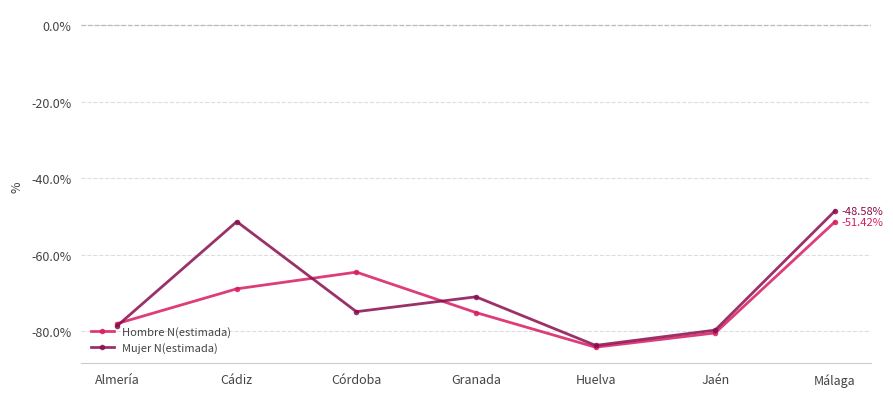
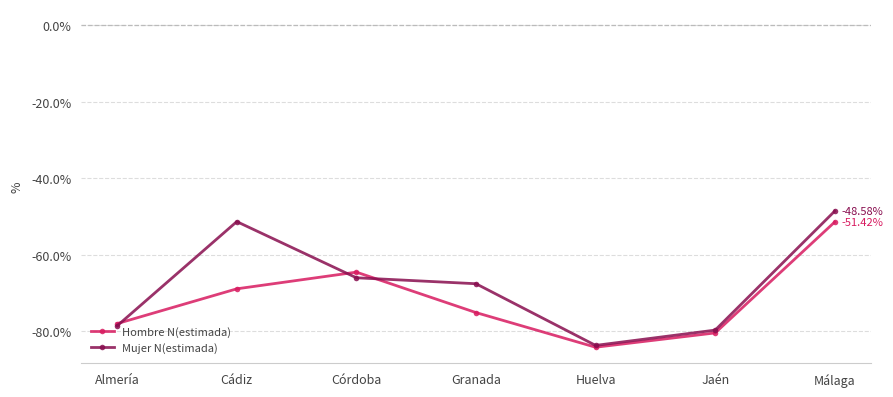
  {
    "Hombre N(estimada)": {
      "Málaga": "-51.42%"
    },
    "Mujer N(estimada)": {
      "Cádiz": "-51%",
-     "Córdoba": "-75%",
-     "Granada": "-71%",
+     "Córdoba": "-66%",
+     "Granada": "-68%",
      "Jaén": "-80%"
    }
  }
